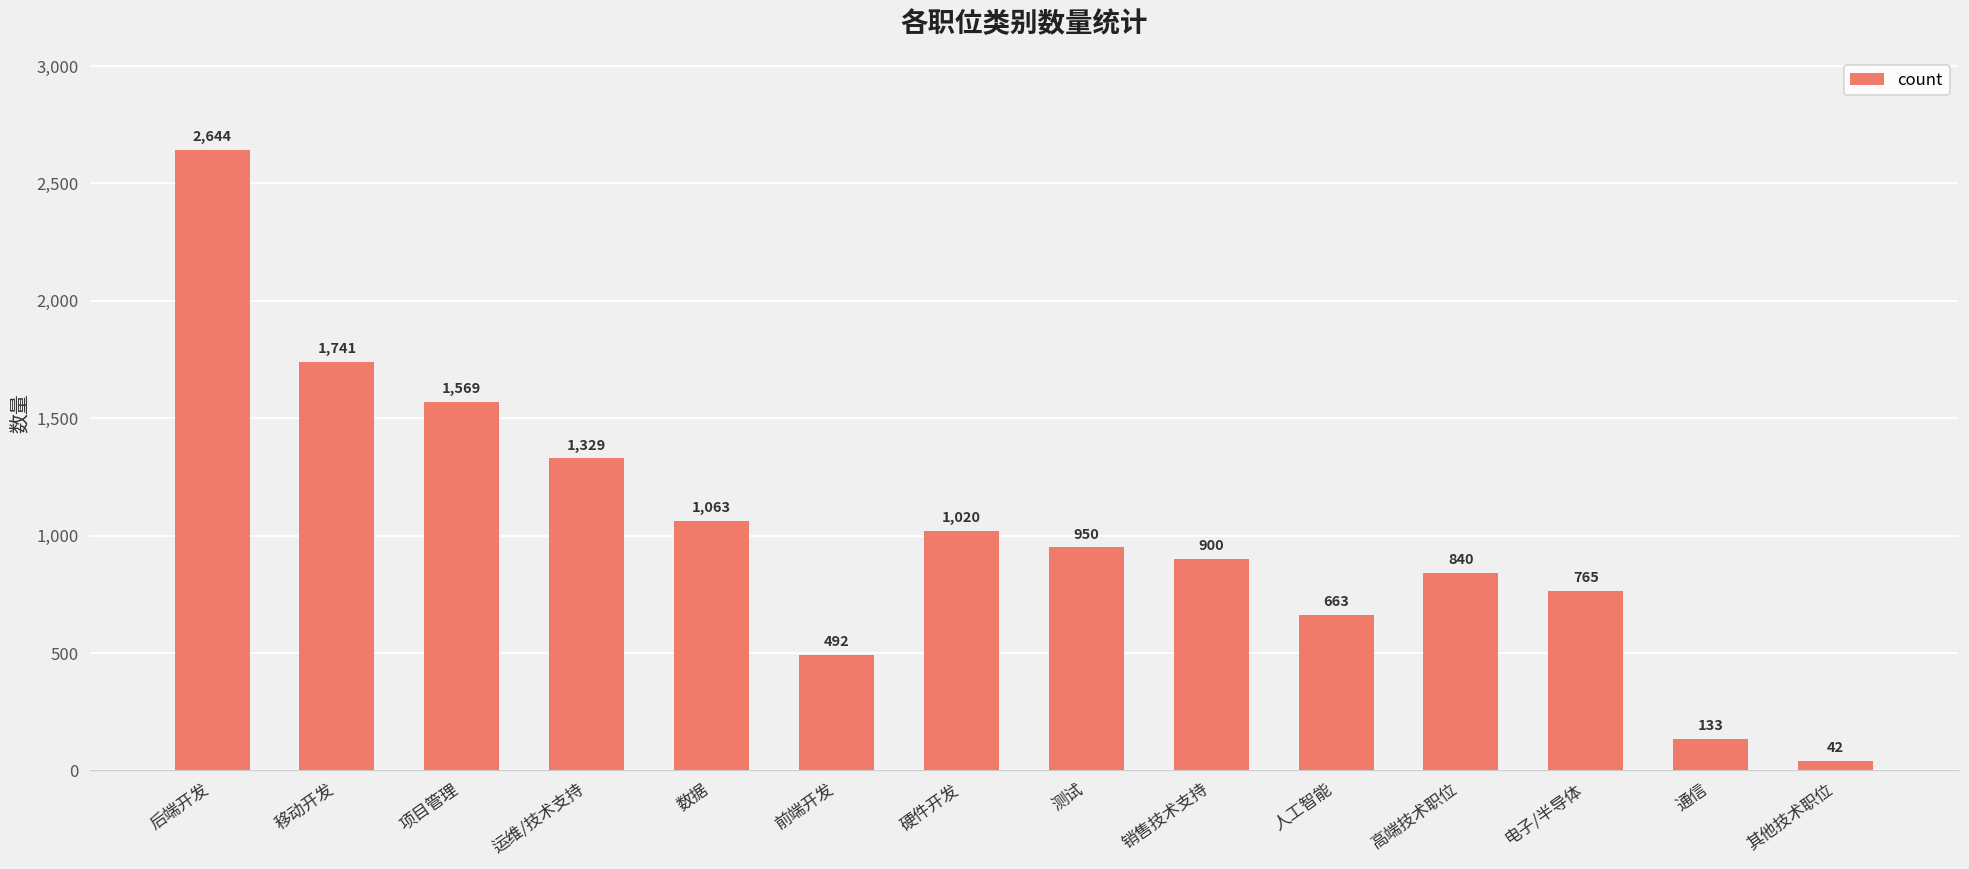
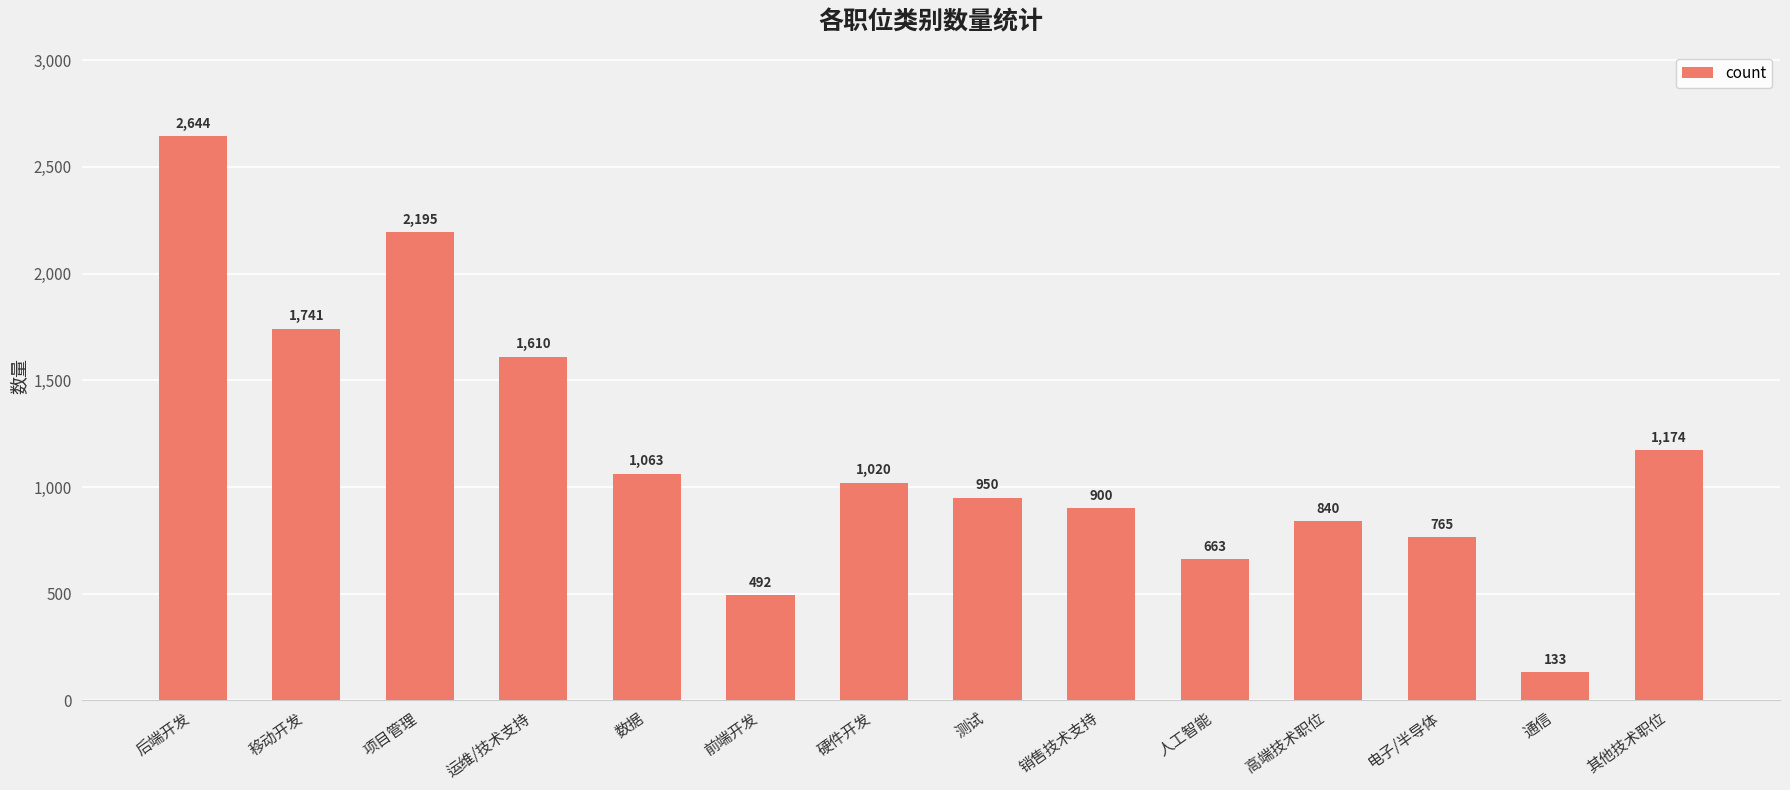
  {
    "后端开发": "2,644",
    "移动开发": "1,741",
-   "项目管理": "1,569",
-   "运维/技术支持": "1,329",
+   "项目管理": "2,195",
+   "运维/技术支持": "1,610",
    "数据": "1,063",
    "前端开发": "492",
    "硬件开发": "1,020",
    "测试": "950",
    "销售技术支持": "900",
    "人工智能": "663",
    "高端技术职位": "840",
    "电子/半导体": "765",
    "通信": "133",
-   "其他技术职位": "42"
+   "其他技术职位": "1,174"
  }
